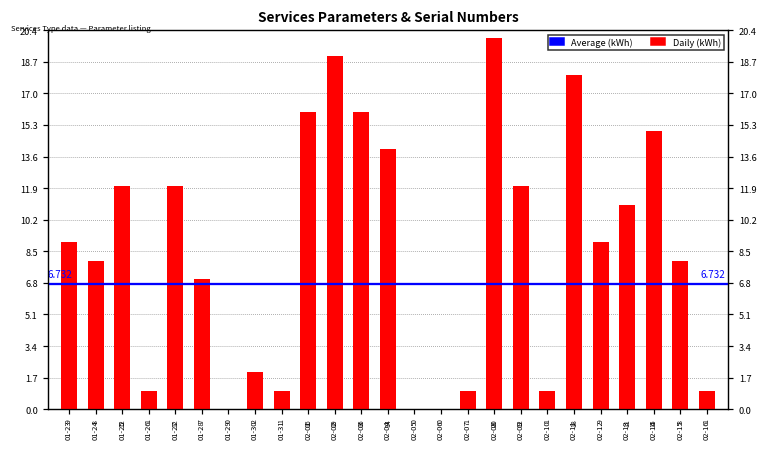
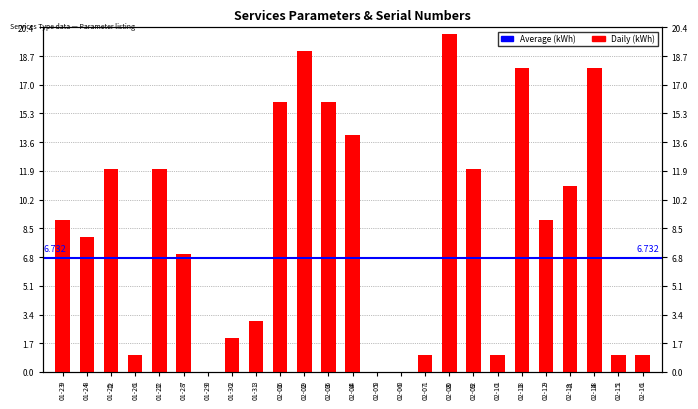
  {
    "01-29": 0,
-   "01-31": 1,
+   "01-31": 3,
    "02-05": 0,
    "02-06": 0,
-   "02-14": 15,
-   "02-15": 8
+   "02-14": 18,
+   "02-15": 1
  }
